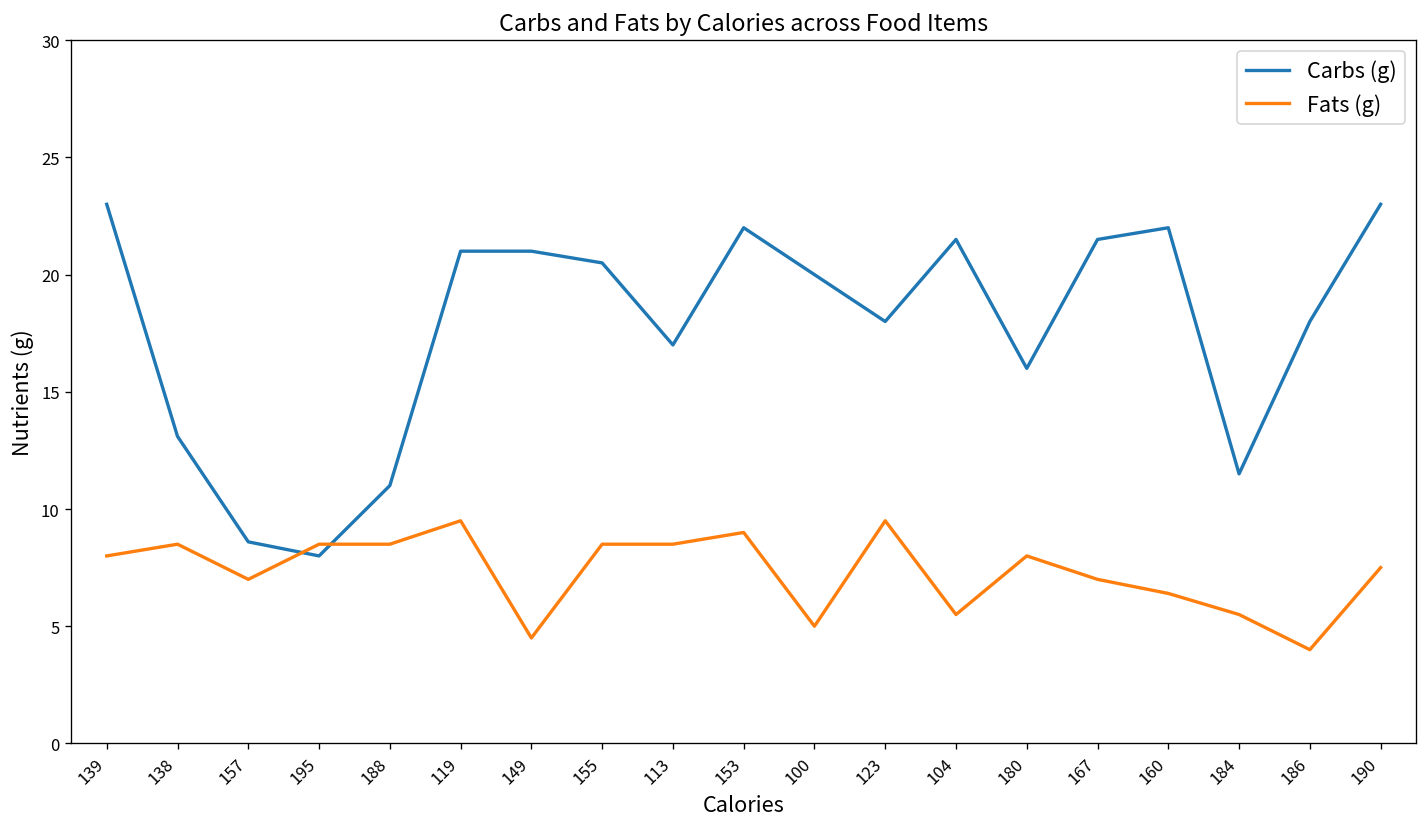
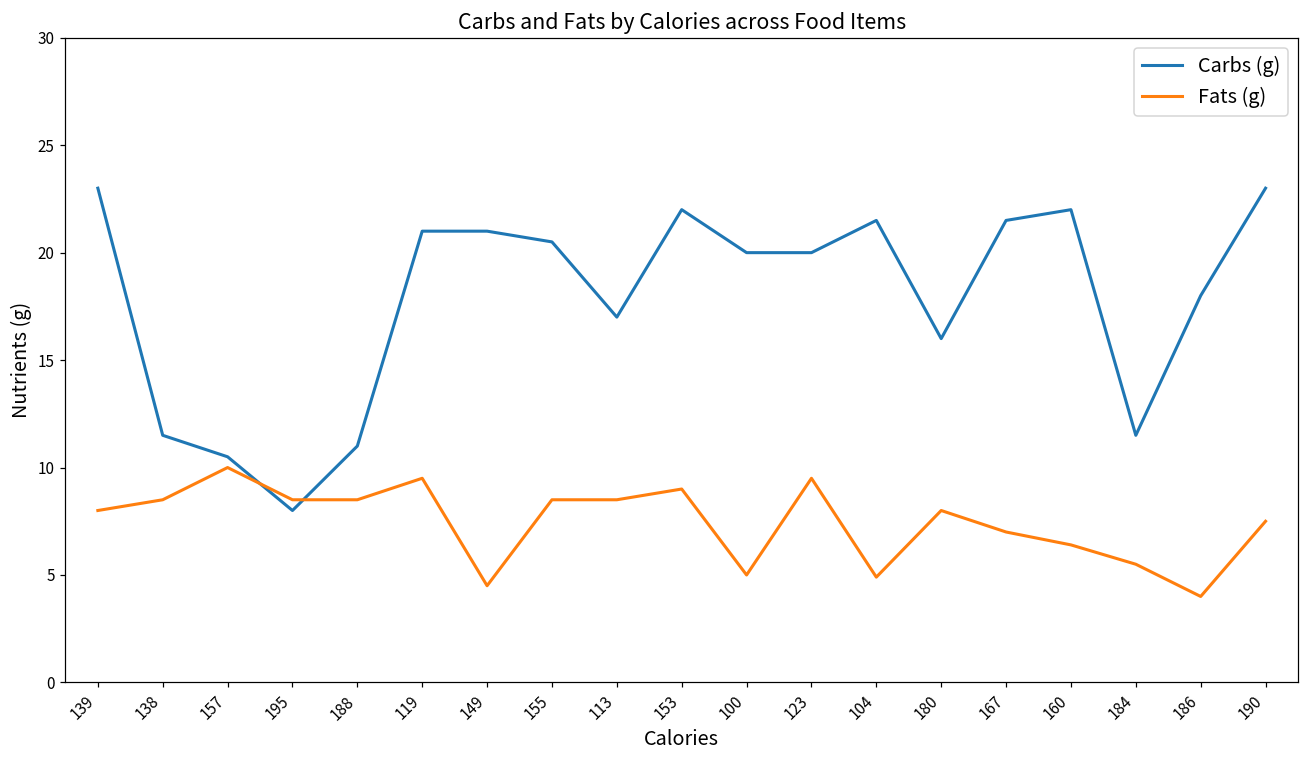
  {
    "Carbs (g)": {
      "139": 23.0,
-     "138": 13.1,
-     "157": 8.6,
+     "138": 11.5,
+     "157": 10.5,
      "195": 8.0,
      "188": 11.0,
      "119": 21.0,
      "149": 21.0,
      "155": 20.5,
      "113": 17.0,
      "153": 22.0,
      "100": 20.0,
-     "123": 18,
+     "123": 20,
      "104": 21.5,
      "180": 16.0,
      "167": 21.5,
      "160": 22.0,
      "184": 11.5,
      "186": 18.0,
      "190": 23.0
    },
    "Fats (g)": {
      "139": 8.0,
      "138": 8.5,
-     "157": 7,
+     "157": 10,
      "195": 8.5,
      "188": 8.5,
      "119": 9.5,
      "149": 4.5,
      "155": 8.5,
      "113": 8.5,
      "153": 9.0,
      "100": 5.0,
      "123": 9.5,
-     "104": 5.5,
+     "104": 4.9,
      "180": 8.0,
      "167": 7.0,
      "160": 6.4,
      "184": 5.5,
      "186": 4.0,
      "190": 7.5
    }
  }
